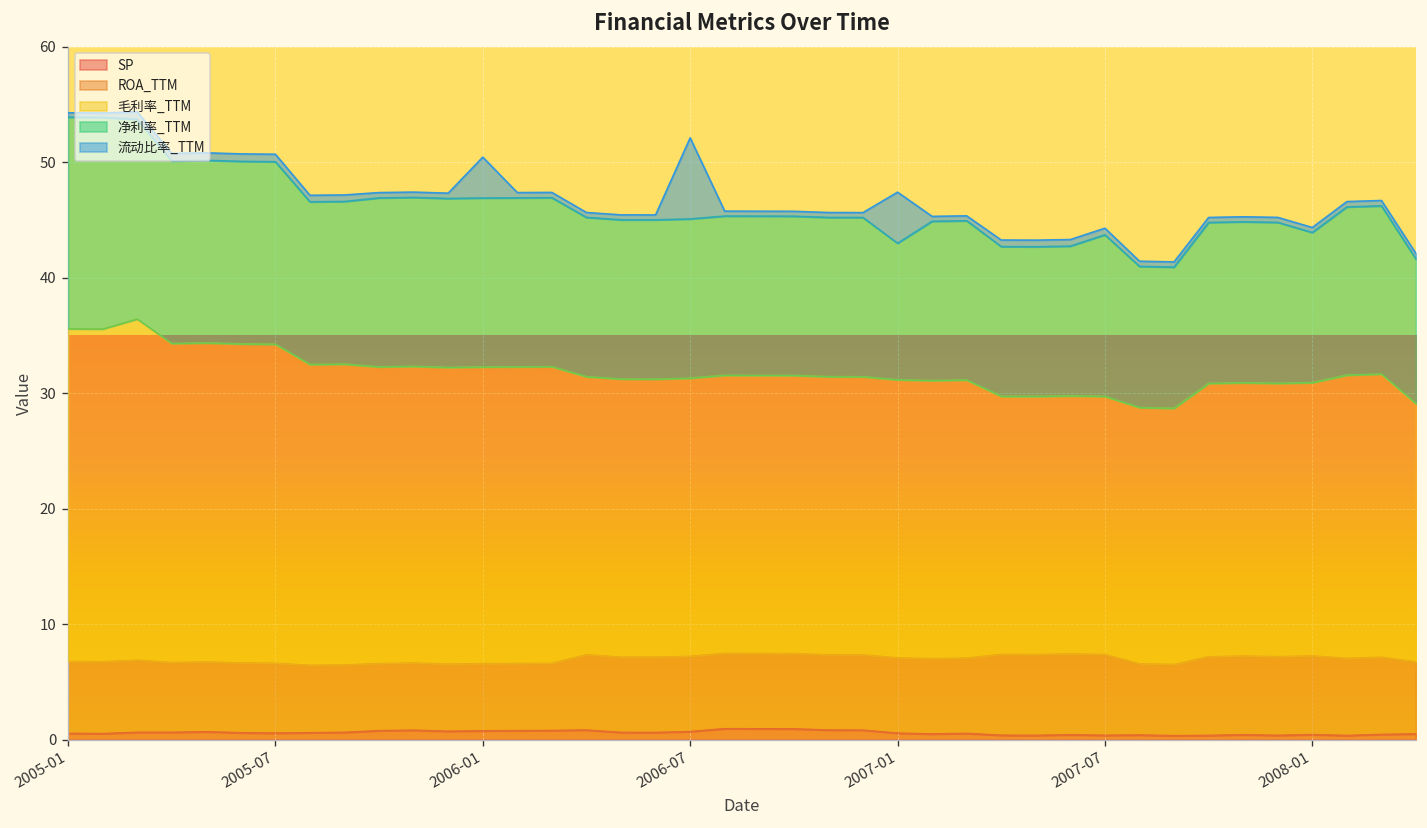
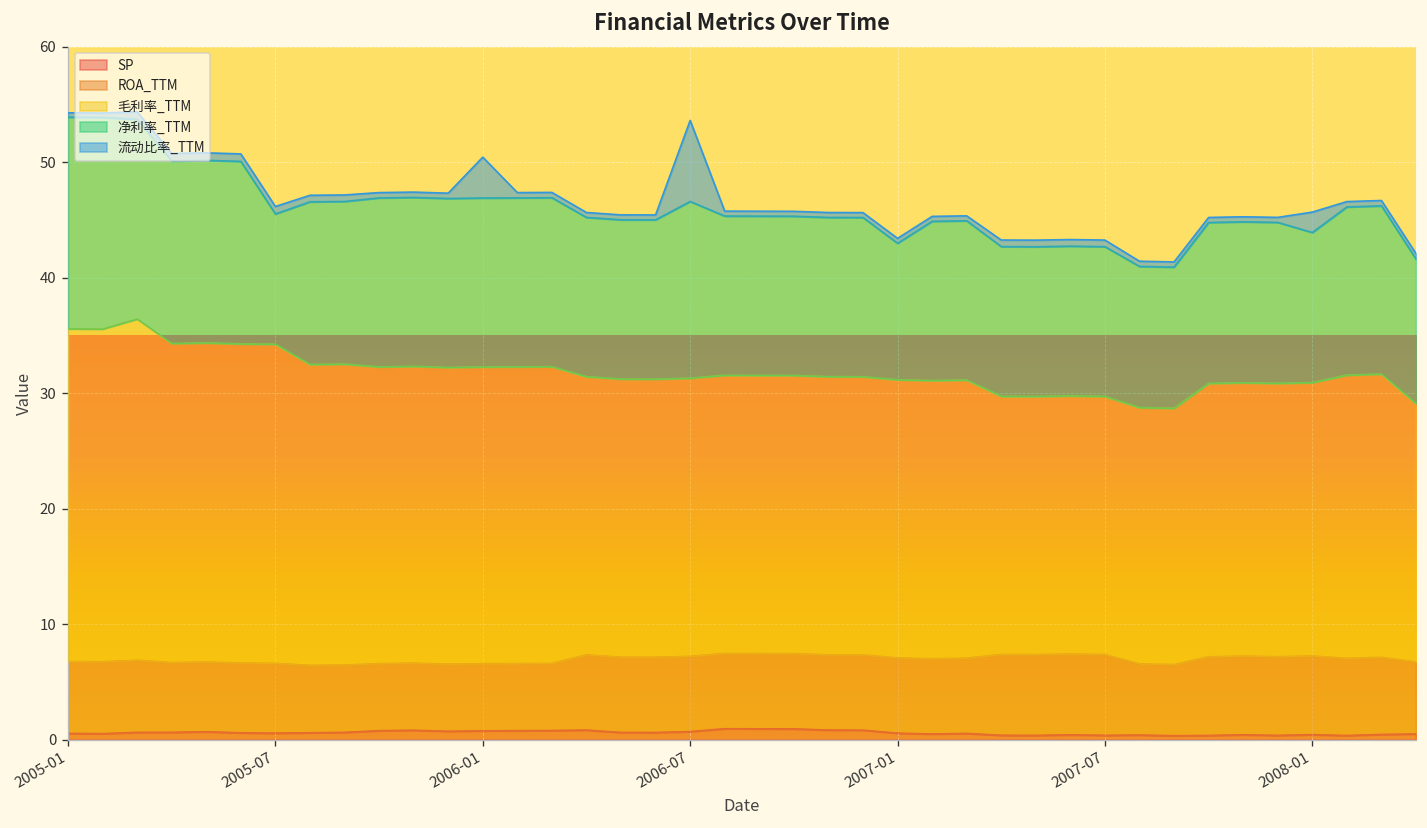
  {
    "净利率_TTM": {
      "2005-01": 18,
-     "2005-07": 16,
+     "2005-07": 11,
      "2006-01": 15,
-     "2006-07": 14,
+     "2006-07": 15,
      "2007-01": 12,
-     "2007-07": 14,
+     "2007-07": 13,
      "2008-01": 13
    },
    "流动比率_TTM": {
      "2005-01": 0,
      "2005-07": 1,
      "2006-01": 4,
      "2006-07": 7,
-     "2007-01": 4,
+     "2007-01": 0,
      "2007-07": 1,
-     "2008-01": 0
+     "2008-01": 2
    }
  }
